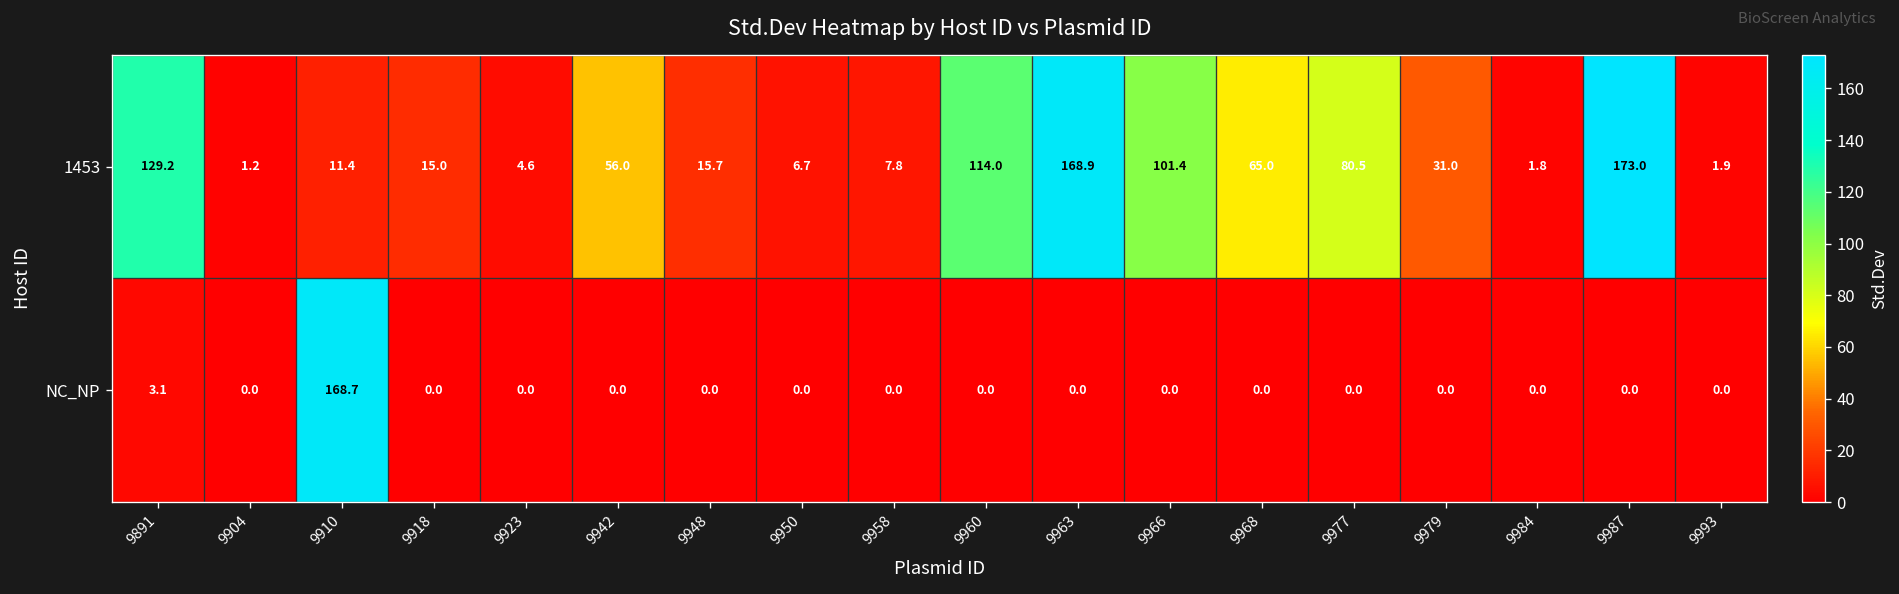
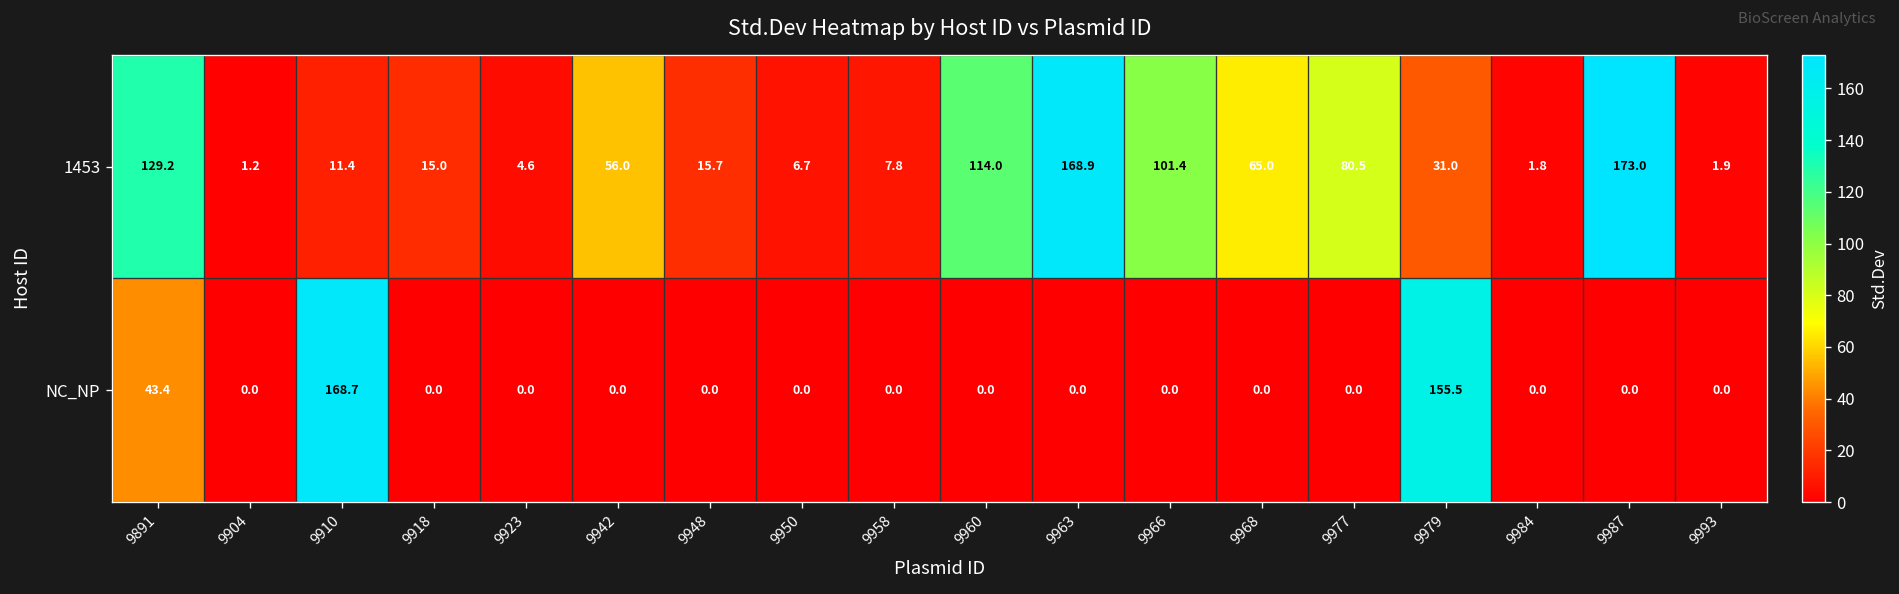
  {
    "1453": {
      "9891": 129.2,
      "9904": 1.2,
      "9910": 11.4,
      "9918": 15.0,
      "9923": 4.6,
      "9942": 56.0,
      "9948": 15.7,
      "9950": 6.7,
      "9958": 7.8,
      "9960": 114.0,
      "9963": 168.9,
      "9966": 101.4,
      "9968": 65.0,
      "9977": 80.5,
      "9979": 31.0,
      "9984": 1.8,
      "9987": 173.0,
      "9993": 1.9
    },
    "NC_NP": {
-     "9891": 3.1,
+     "9891": 43.4,
      "9904": 0.0,
      "9910": 168.7,
      "9918": 0.0,
      "9923": 0.0,
      "9942": 0.0,
      "9948": 0.0,
      "9950": 0.0,
      "9958": 0.0,
      "9960": 0.0,
      "9963": 0.0,
      "9966": 0.0,
      "9968": 0.0,
      "9977": 0.0,
-     "9979": 0.0,
+     "9979": 155.5,
      "9984": 0.0,
      "9987": 0.0,
      "9993": 0.0
    }
  }
